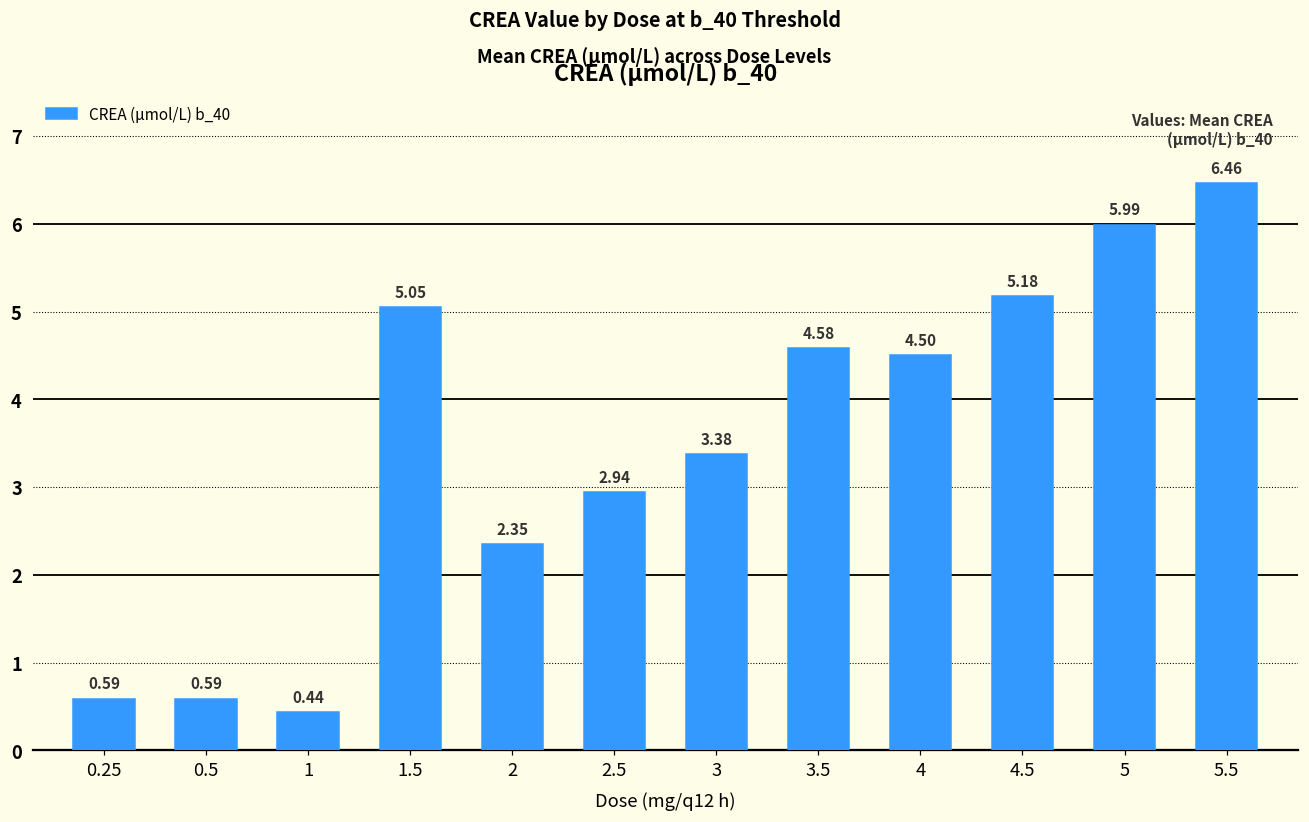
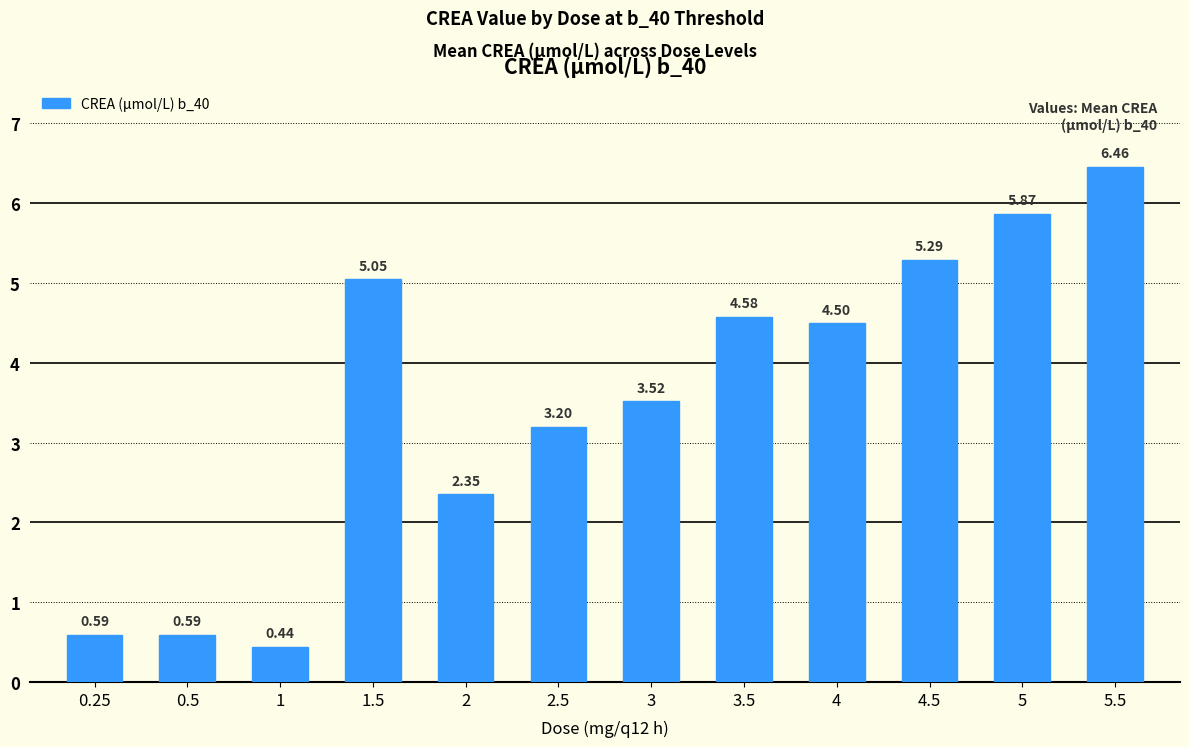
  {
    "0.25": 0.59,
    "0.5": 0.59,
    "1": 0.44,
    "1.5": 5.05,
    "2": 2.35,
-   "2.5": 2.94,
-   "3": 3.38,
+   "2.5": 3.20,
+   "3": 3.52,
    "3.5": 4.58,
    "4": 4.50,
-   "4.5": 5.18,
-   "5": 5.99,
+   "4.5": 5.29,
+   "5": 5.87,
    "5.5": 6.46
  }
